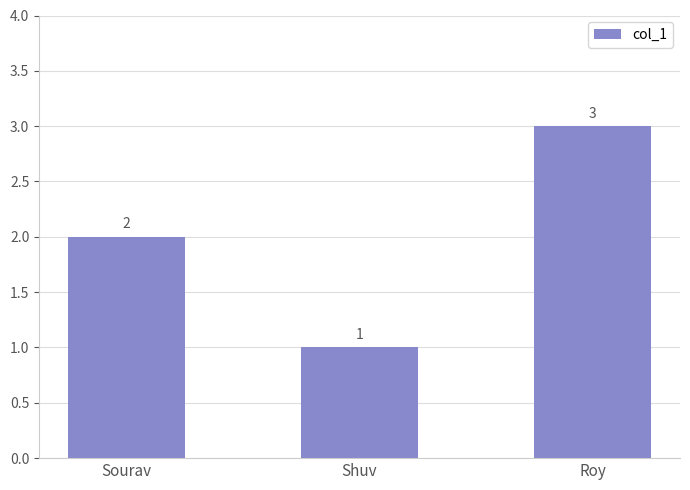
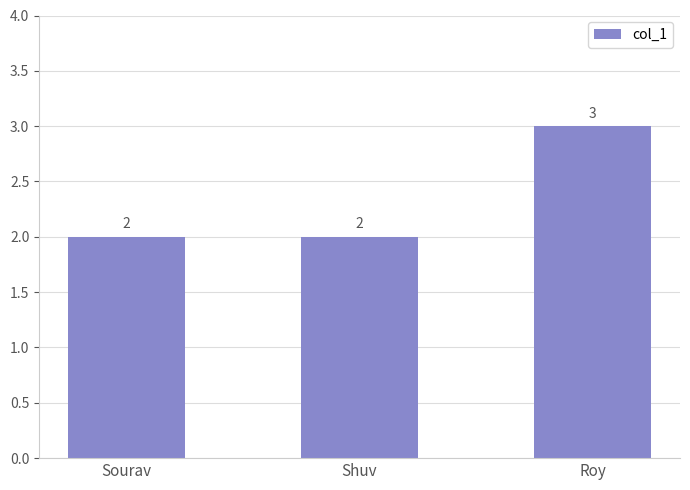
  {
    "Sourav": 2,
-   "Shuv": 1,
+   "Shuv": 2,
    "Roy": 3
  }
